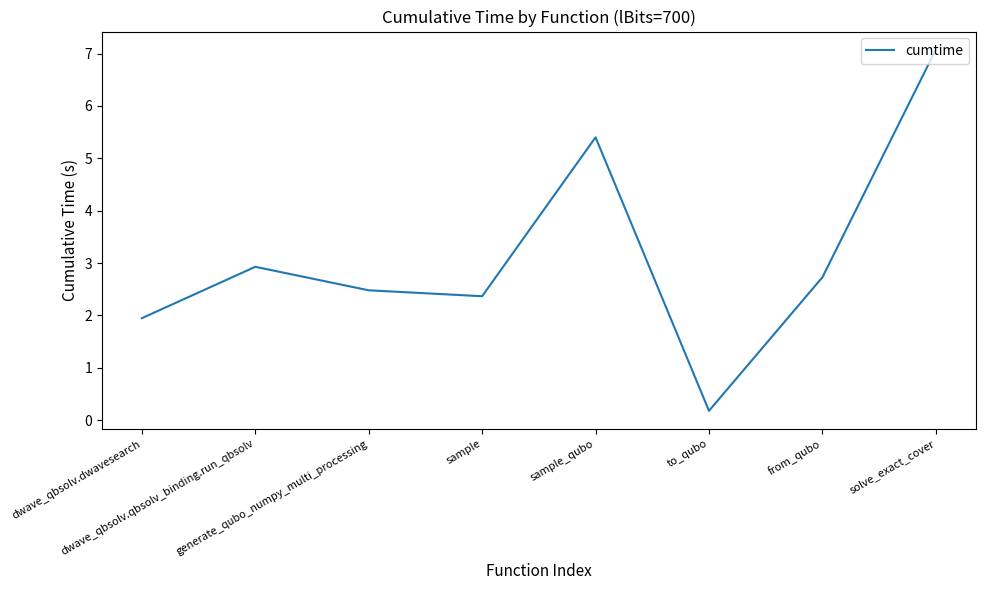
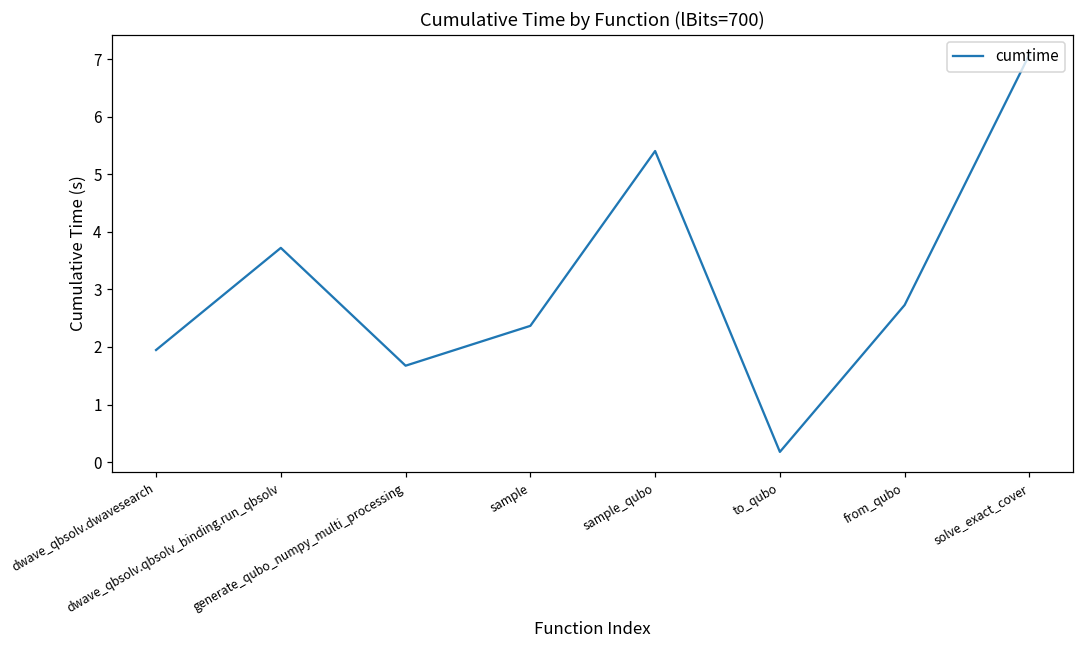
  {
    "dwave_qbsolv.dwavesearch": 1.9,
-   "dwave_qbsolv.qbsolv_binding.run_qbsolv": 2.9,
-   "generate_qubo_numpy_multi_processing": 2.5,
+   "dwave_qbsolv.qbsolv_binding.run_qbsolv": 3.7,
+   "generate_qubo_numpy_multi_processing": 1.7,
    "sample": 2.4,
    "sample_qubo": 5.4,
    "to_qubo": 0.2,
    "from_qubo": 2.7
  }
